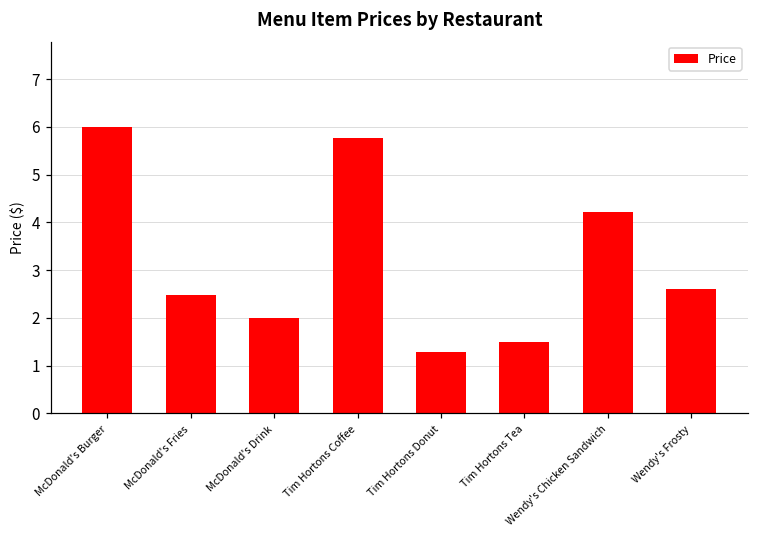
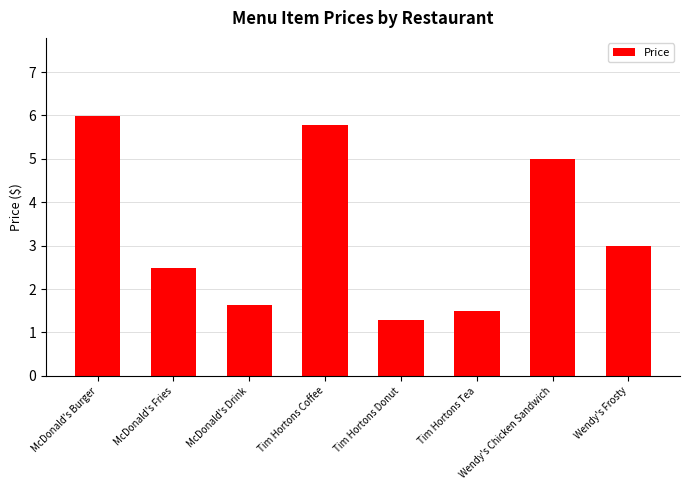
  {
    "McDonald's Burger": 6.0,
    "McDonald's Fries": 2.5,
-   "McDonald's Drink": 2.0,
+   "McDonald's Drink": 1.6,
    "Tim Hortons Coffee": 5.8,
    "Tim Hortons Donut": 1.3,
    "Tim Hortons Tea": 1.5,
-   "Wendy's Chicken Sandwich": 4.2,
-   "Wendy's Frosty": 2.6
+   "Wendy's Chicken Sandwich": 5.0,
+   "Wendy's Frosty": 3.0
  }
